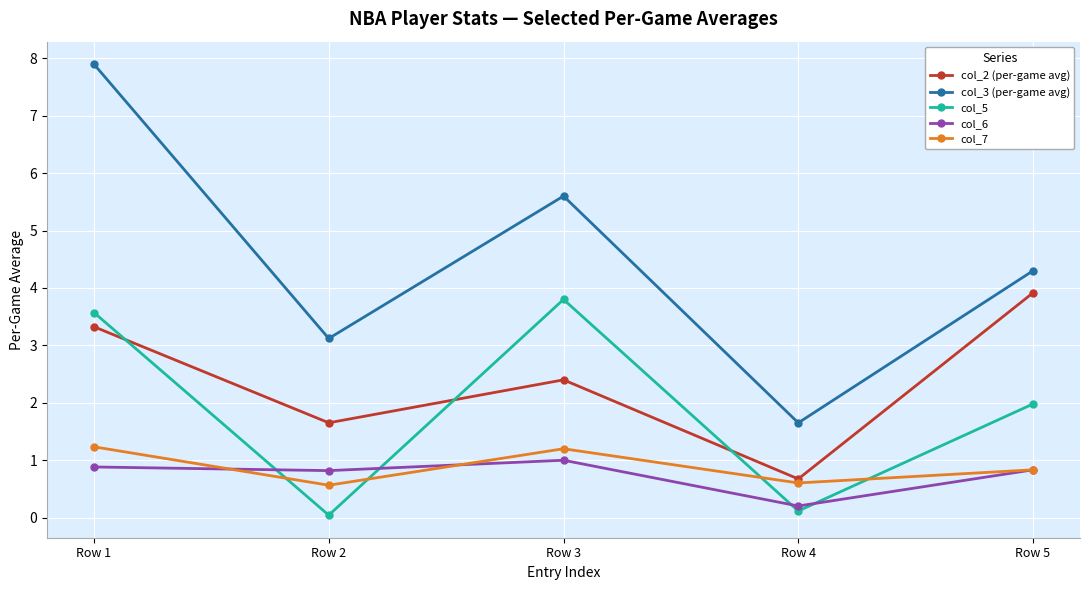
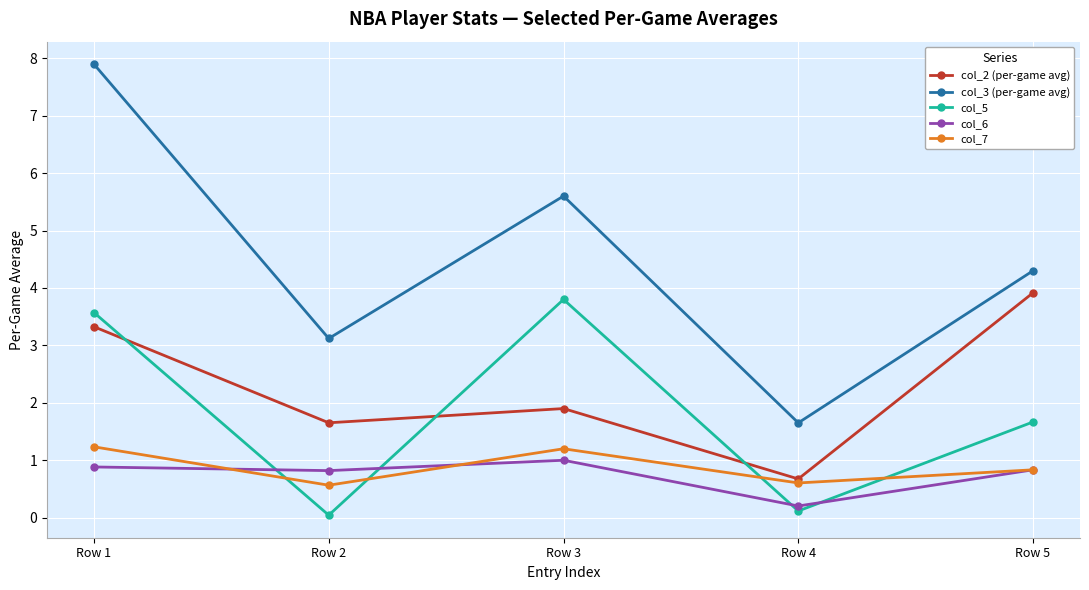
  {
    "col_2 (per-game avg)": {
      "Row 1": 3.3,
      "Row 2": 1.7,
-     "Row 3": 2.4,
+     "Row 3": 1.9,
      "Row 4": 0.7,
      "Row 5": 3.9
    },
    "col_3 (per-game avg)": {
      "Row 1": 7.9,
      "Row 2": 3.1,
      "Row 3": 5.6,
      "Row 4": 1.7,
      "Row 5": 4.3
    },
    "col_5": {
      "Row 1": 3.6,
      "Row 2": 0.0,
      "Row 3": 3.8,
      "Row 4": 0.1,
-     "Row 5": 2.0
+     "Row 5": 1.7
    },
    "col_6": {
      "Row 1": 0.9,
      "Row 2": 0.8,
      "Row 3": 1.0,
      "Row 4": 0.2
    },
    "col_7": {
      "Row 1": 1.2,
      "Row 2": 0.6,
      "Row 3": 1.2,
      "Row 4": 0.6
    }
  }
